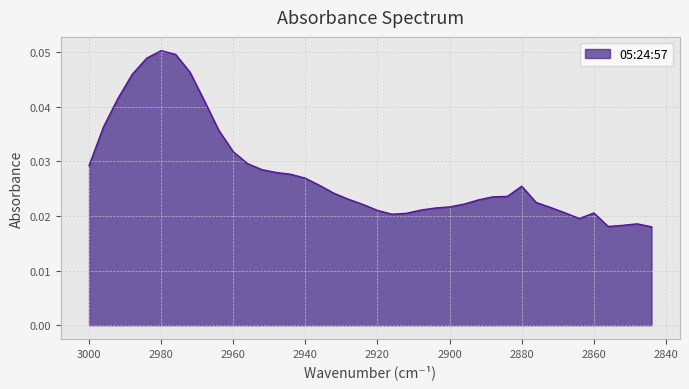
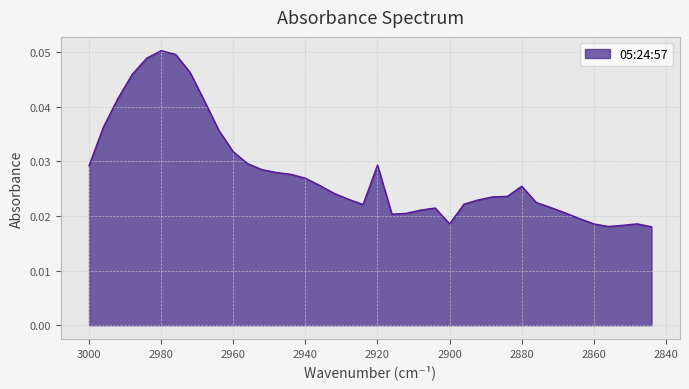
  {
    "3000": 0.029,
    "2980": 0.050,
    "2960": 0.032,
    "2940": 0.027,
-   "2920": 0.021,
-   "2900": 0.022,
+   "2920": 0.029,
+   "2900": 0.019,
    "2880": 0.025,
-   "2860": 0.021
+   "2860": 0.019
  }
